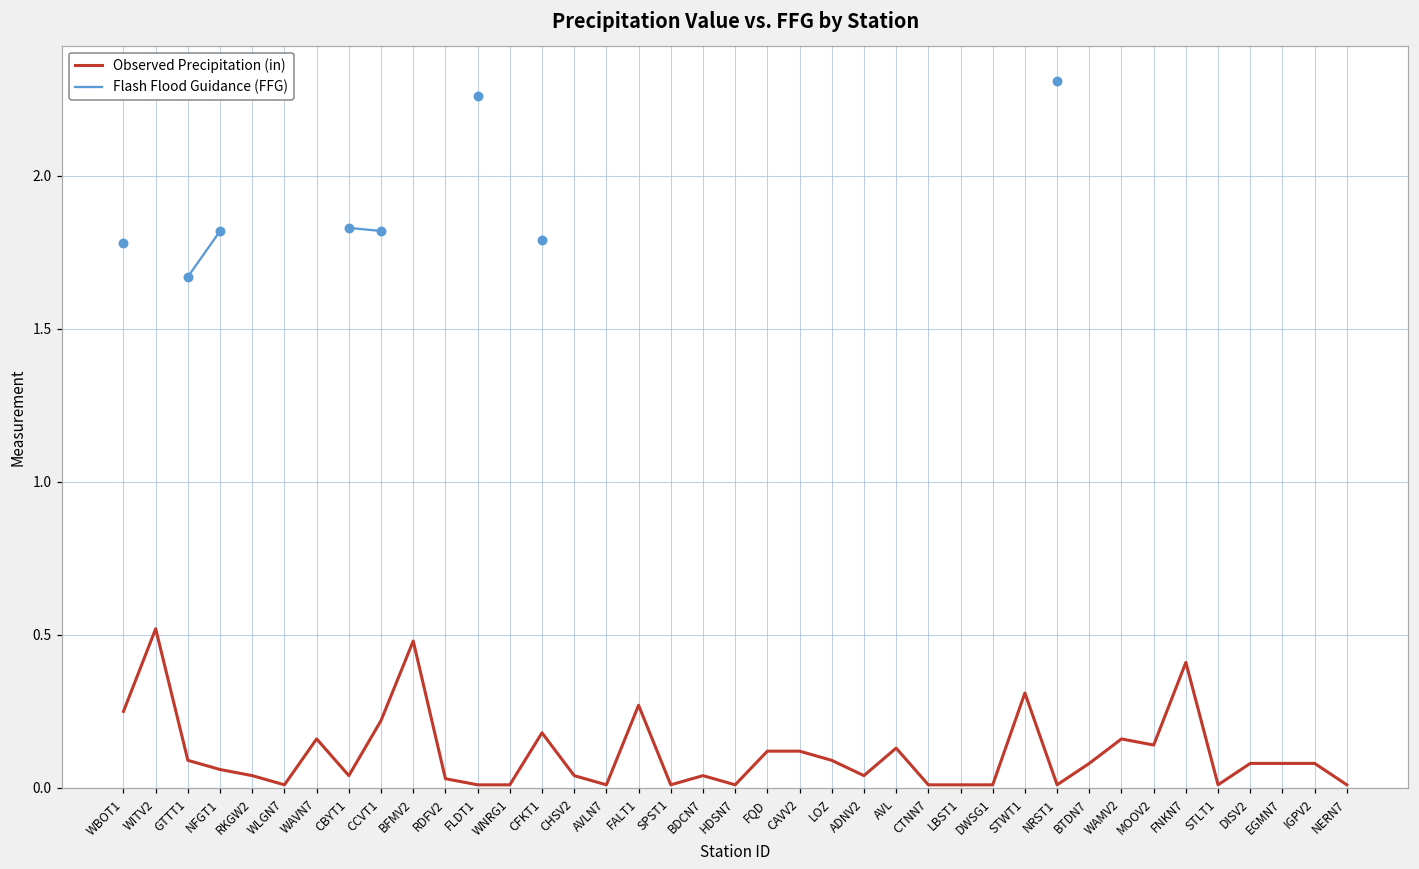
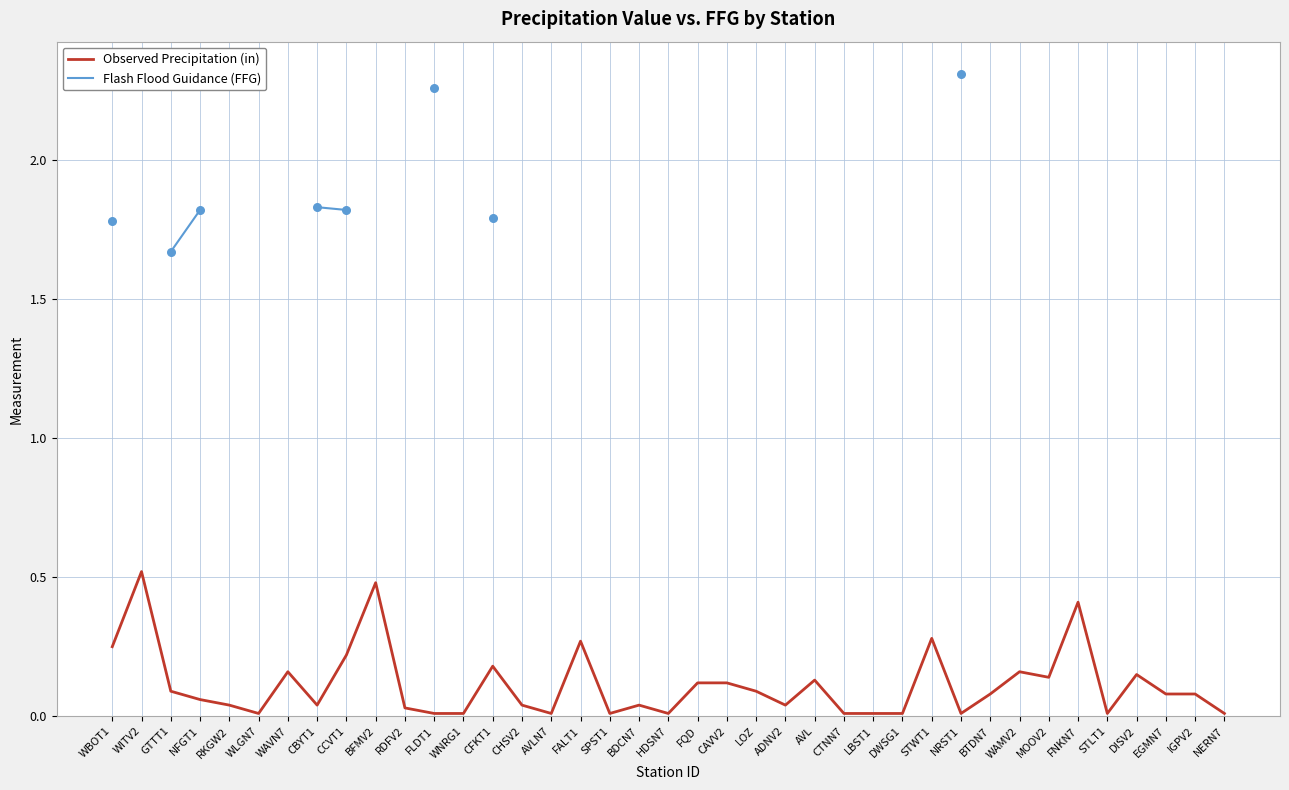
  {
    "Observed Precipitation (in)": {
      "WBOT1": 0.25,
      "WITV2": 0.52,
      "GTTT1": 0.09,
      "NFGT1": 0.06,
      "RKGW2": 0.04,
      "WLGN7": 0.01,
      "WAVN7": 0.16,
      "CBYT1": 0.04,
      "CCVT1": 0.22,
      "BFMV2": 0.48,
      "RDFV2": 0.03,
      "FLDT1": 0.01,
      "WNRG1": 0.01,
      "CFKT1": 0.18,
      "CHSV2": 0.04,
      "AVLN7": 0.01,
      "FALT1": 0.27,
      "SPST1": 0.01,
      "BDCN7": 0.04,
      "HDSN7": 0.01,
      "FQD": 0.12,
      "CAVV2": 0.12,
      "LOZ": 0.09,
      "ADNV2": 0.04,
      "AVL": 0.13,
      "CTNN7": 0.01,
      "LBST1": 0.01,
      "DWSG1": 0.01,
-     "STWT1": 0.31,
+     "STWT1": 0.28,
      "NRST1": 0.01,
      "BTDN7": 0.08,
      "WAMV2": 0.16,
      "MOOV2": 0.14,
      "FNKN7": 0.41,
      "STLT1": 0.01,
-     "DISV2": 0.08,
+     "DISV2": 0.15,
      "EGMN7": 0.08,
      "IGPV2": 0.08,
      "NERN7": 0.01
    },
    "Flash Flood Guidance (FFG)": {
      "WBOT1": 1.78,
      "GTTT1": 1.67,
      "NFGT1": 1.82,
      "CBYT1": 1.83,
      "CCVT1": 1.82,
      "FLDT1": 2.26,
      "CFKT1": 1.79,
      "NRST1": 2.31
    }
  }
